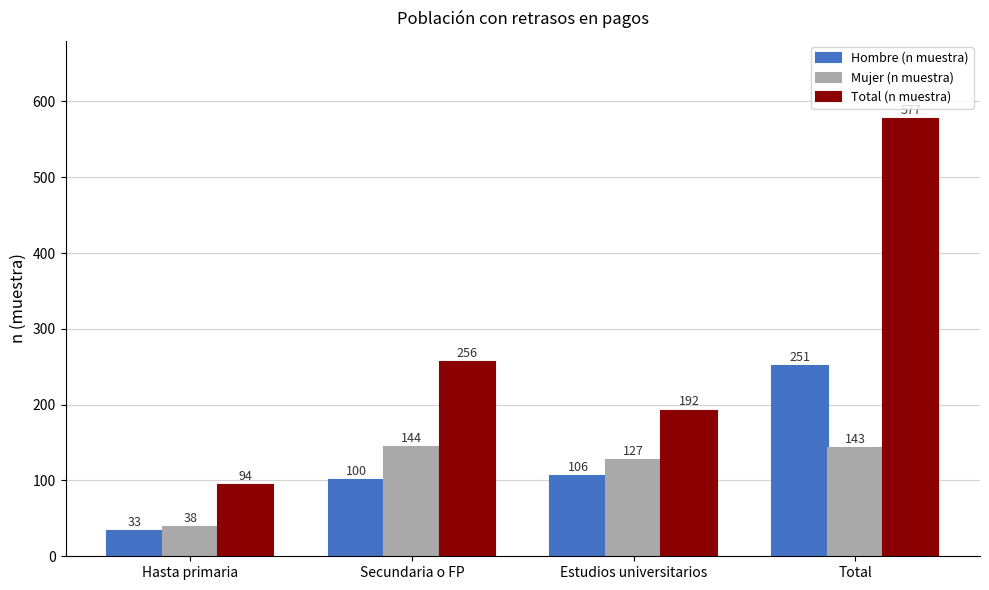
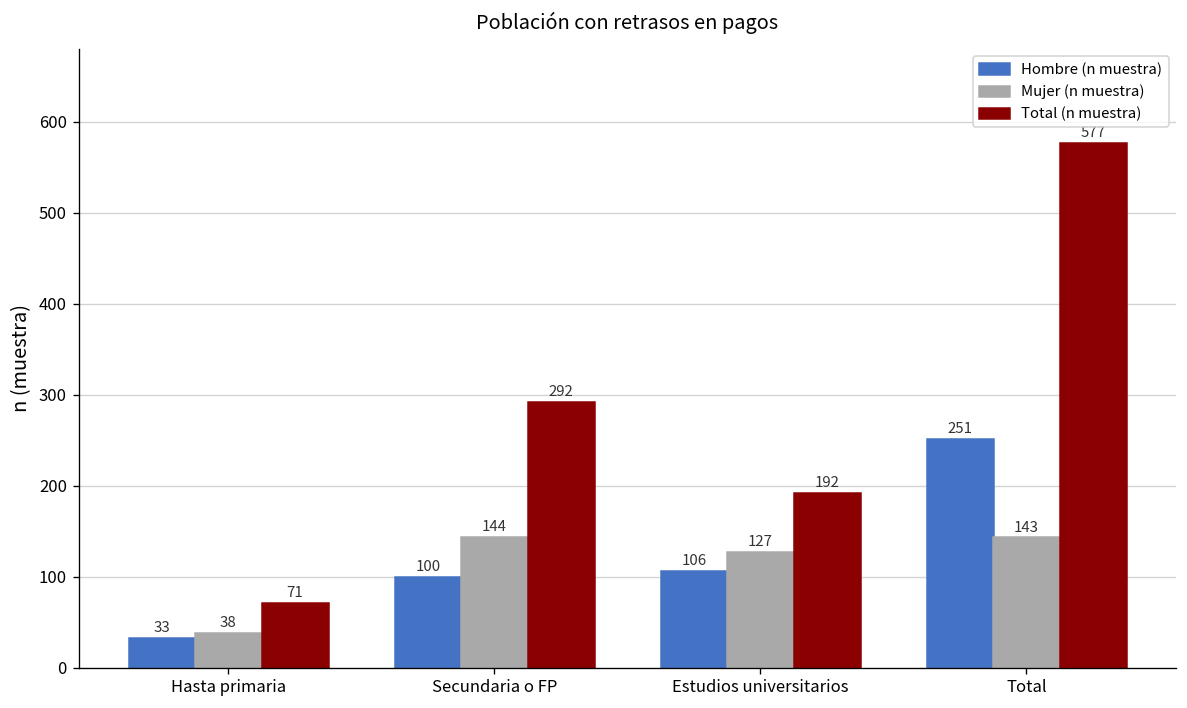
  {
    "Hombre (n muestra)": {
      "Hasta primaria": 33,
      "Secundaria o FP": 100,
      "Estudios universitarios": 106,
      "Total": 251
    },
    "Mujer (n muestra)": {
      "Hasta primaria": 38,
      "Secundaria o FP": 144,
      "Estudios universitarios": 127,
      "Total": 143
    },
    "Total (n muestra)": {
-     "Hasta primaria": 94,
-     "Secundaria o FP": 256,
+     "Hasta primaria": 71,
+     "Secundaria o FP": 292,
      "Estudios universitarios": 192
    }
  }
